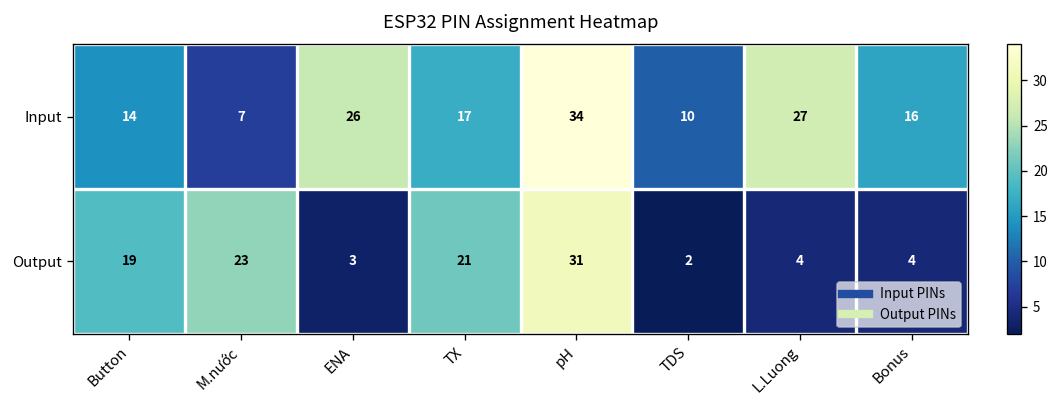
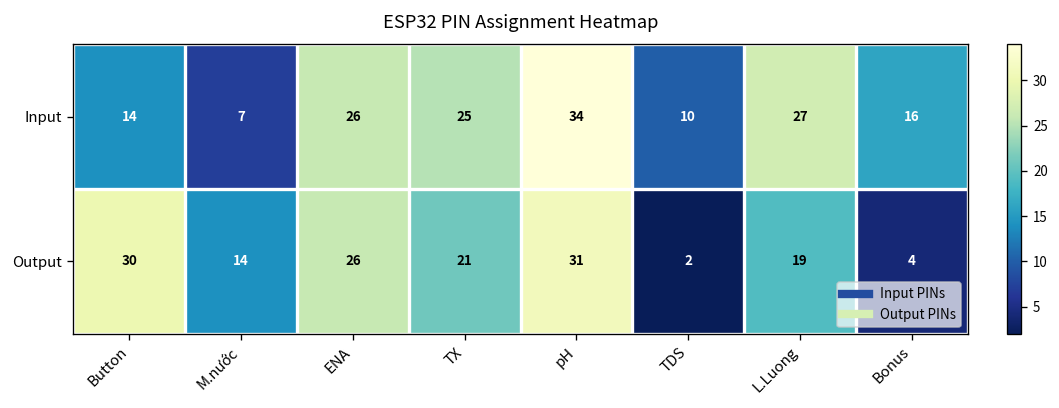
  {
    "Input": {
      "Button": 14,
      "M.nước": 7,
      "ENA": 26,
-     "TX": 17,
+     "TX": 25,
      "pH": 34,
      "TDS": 10,
      "L.Luong": 27,
      "Bonus": 16
    },
    "Output": {
-     "Button": 19,
-     "M.nước": 23,
-     "ENA": 3,
+     "Button": 30,
+     "M.nước": 14,
+     "ENA": 26,
      "TX": 21,
      "pH": 31,
      "TDS": 2,
-     "L.Luong": 4,
+     "L.Luong": 19,
      "Bonus": 4
    }
  }
